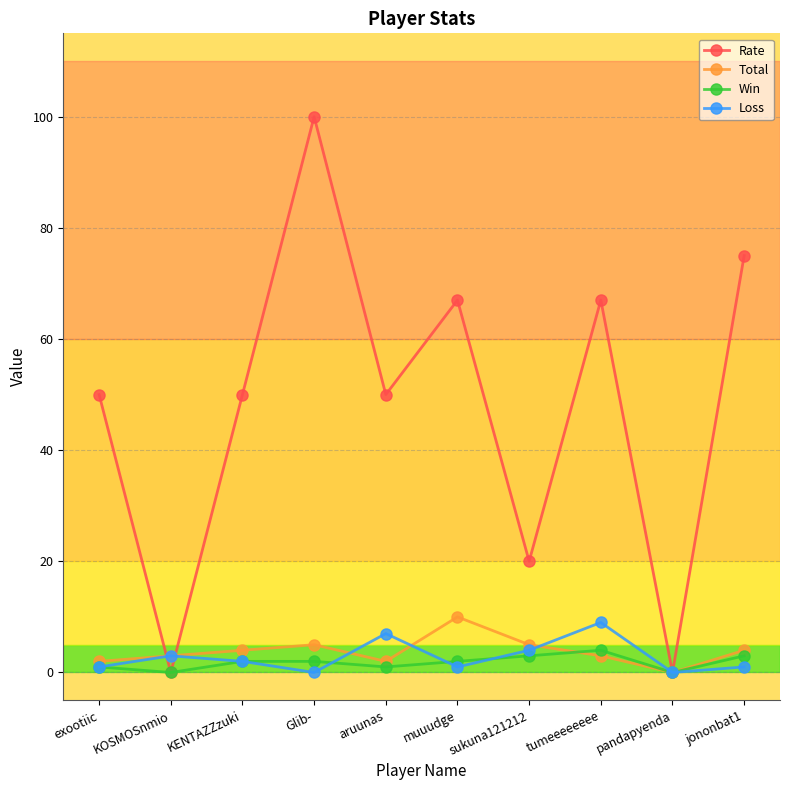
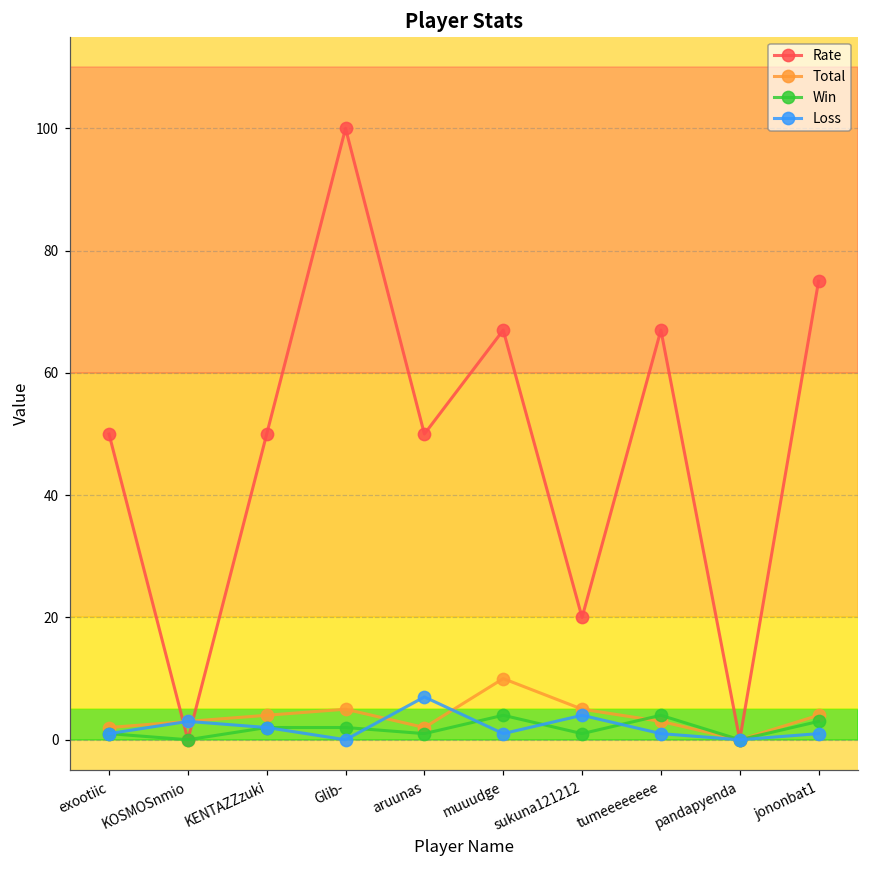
  {
    "Rate": {
      "exootiic": 50,
      "KENTAZZzuki": 50,
      "Glib-": 100,
      "aruunas": 50,
      "muuudge": 67,
      "sukuna121212": 20,
      "tumeeeeeeee": 67,
      "jononbat1": 75
    },
    "Total": {
      "exootiic": 2,
      "KENTAZZzuki": 4,
      "Glib-": 5,
      "aruunas": 2,
      "muuudge": 10,
      "sukuna121212": 5,
      "tumeeeeeeee": 3,
      "jononbat1": 4
    },
    "Win": {
      "Glib-": 2,
      "aruunas": 1,
-     "muuudge": 2,
-     "sukuna121212": 3,
+     "muuudge": 4,
+     "sukuna121212": 1,
      "tumeeeeeeee": 4,
      "jononbat1": 3
    },
    "Loss": {
      "Glib-": 0,
      "aruunas": 7,
      "muuudge": 1,
      "sukuna121212": 4,
-     "tumeeeeeeee": 9,
+     "tumeeeeeeee": 1,
      "jononbat1": 1
    }
  }
